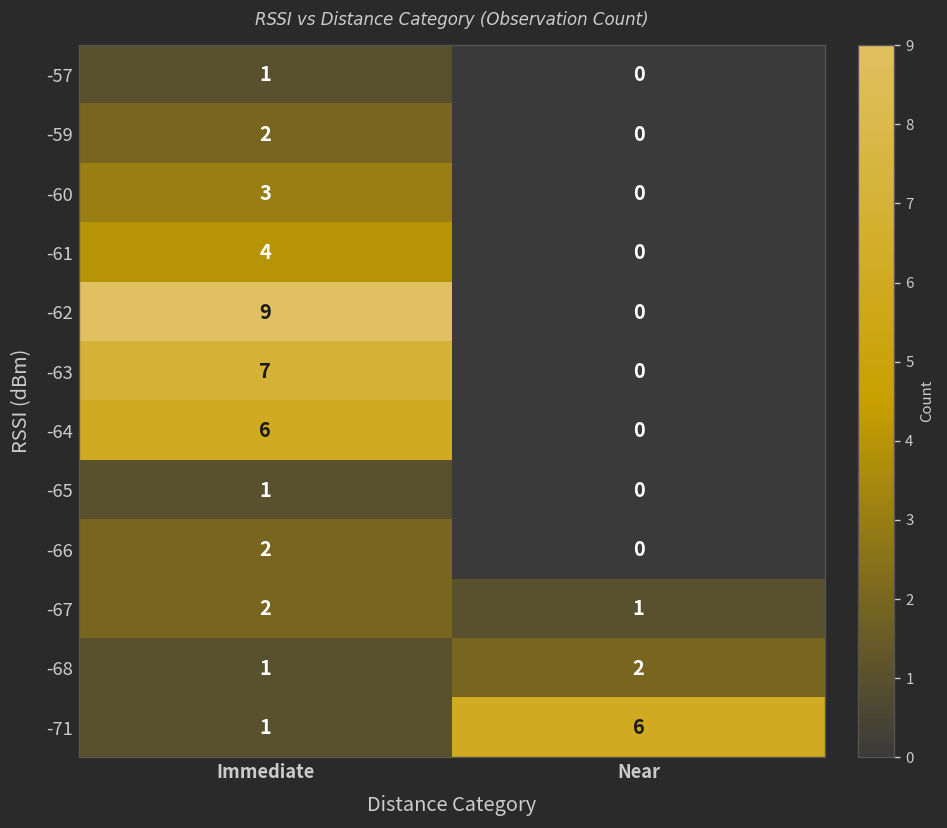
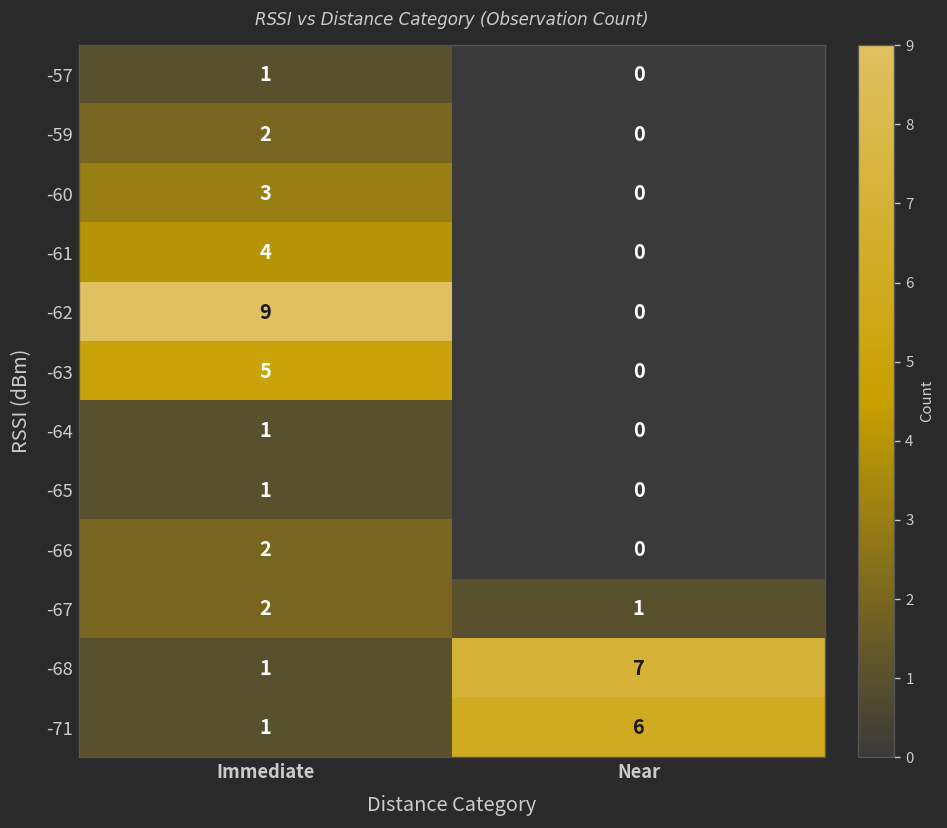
  {
    "-57": {
      "Immediate": 1,
      "Near": 0
    },
    "-59": {
      "Immediate": 2,
      "Near": 0
    },
    "-60": {
      "Immediate": 3,
      "Near": 0
    },
    "-61": {
      "Immediate": 4,
      "Near": 0
    },
    "-62": {
      "Immediate": 9,
      "Near": 0
    },
    "-63": {
-     "Immediate": 7,
+     "Immediate": 5,
      "Near": 0
    },
    "-64": {
-     "Immediate": 6,
+     "Immediate": 1,
      "Near": 0
    },
    "-65": {
      "Immediate": 1,
      "Near": 0
    },
    "-66": {
      "Immediate": 2,
      "Near": 0
    },
    "-67": {
      "Immediate": 2,
      "Near": 1
    },
    "-68": {
      "Immediate": 1,
-     "Near": 2
+     "Near": 7
    },
    "-71": {
      "Immediate": 1,
      "Near": 6
    }
  }
